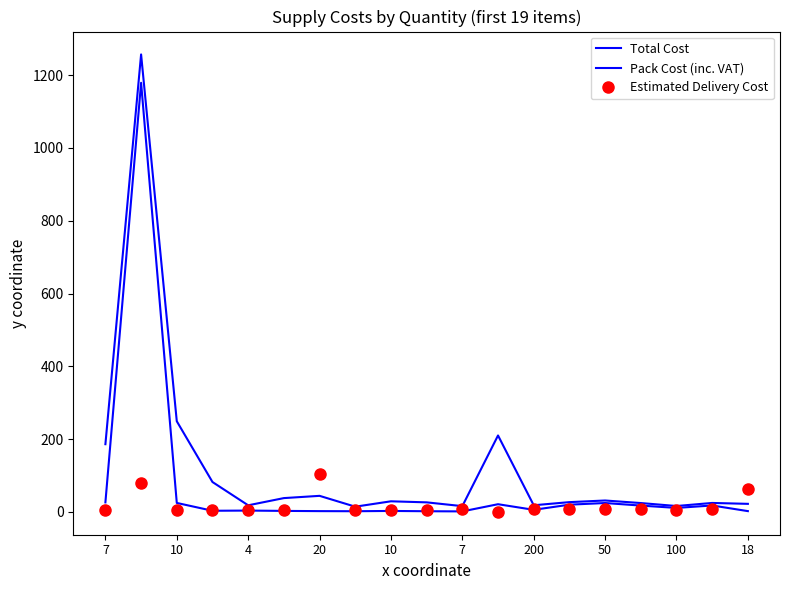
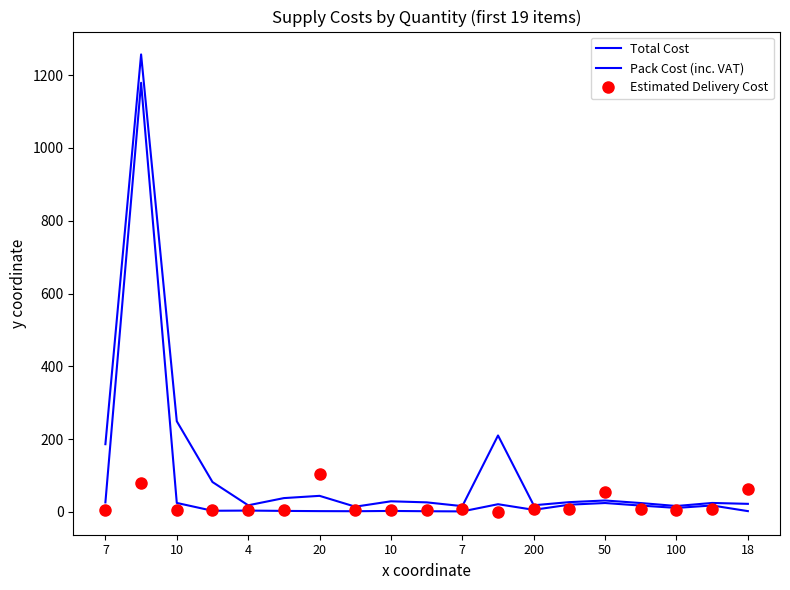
  {
    "Estimated Delivery Cost": {
      "20": 100,
-     "50": 10,
+     "50": 60,
      "18": 60
    }
  }
